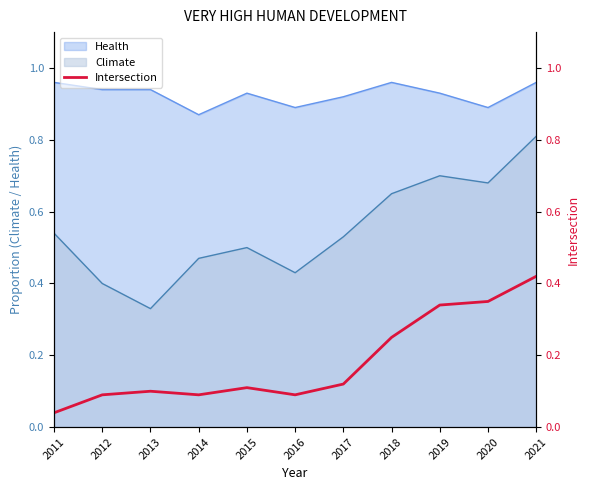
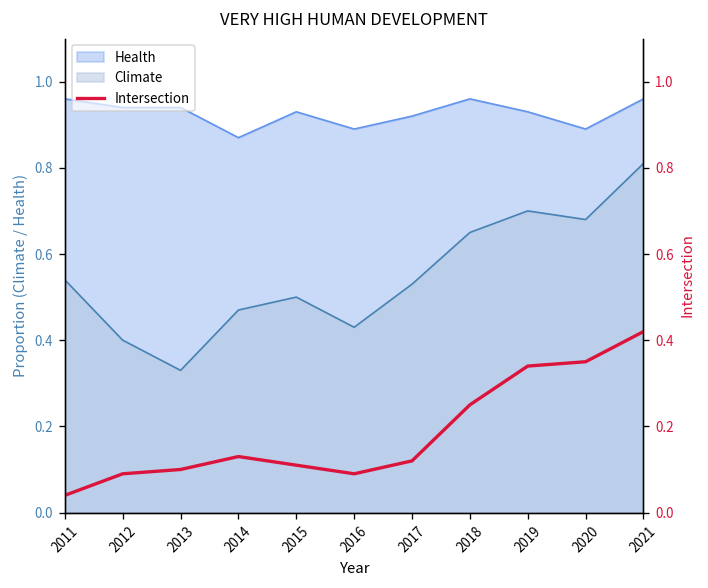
  {
    "Intersection": {
      "2011": 0.04,
      "2012": 0.09,
      "2013": 0.10,
-     "2014": 0.09,
+     "2014": 0.13,
      "2015": 0.11,
      "2016": 0.09,
      "2017": 0.12,
      "2018": 0.25,
      "2019": 0.34,
      "2020": 0.35,
      "2021": 0.42
    }
  }
